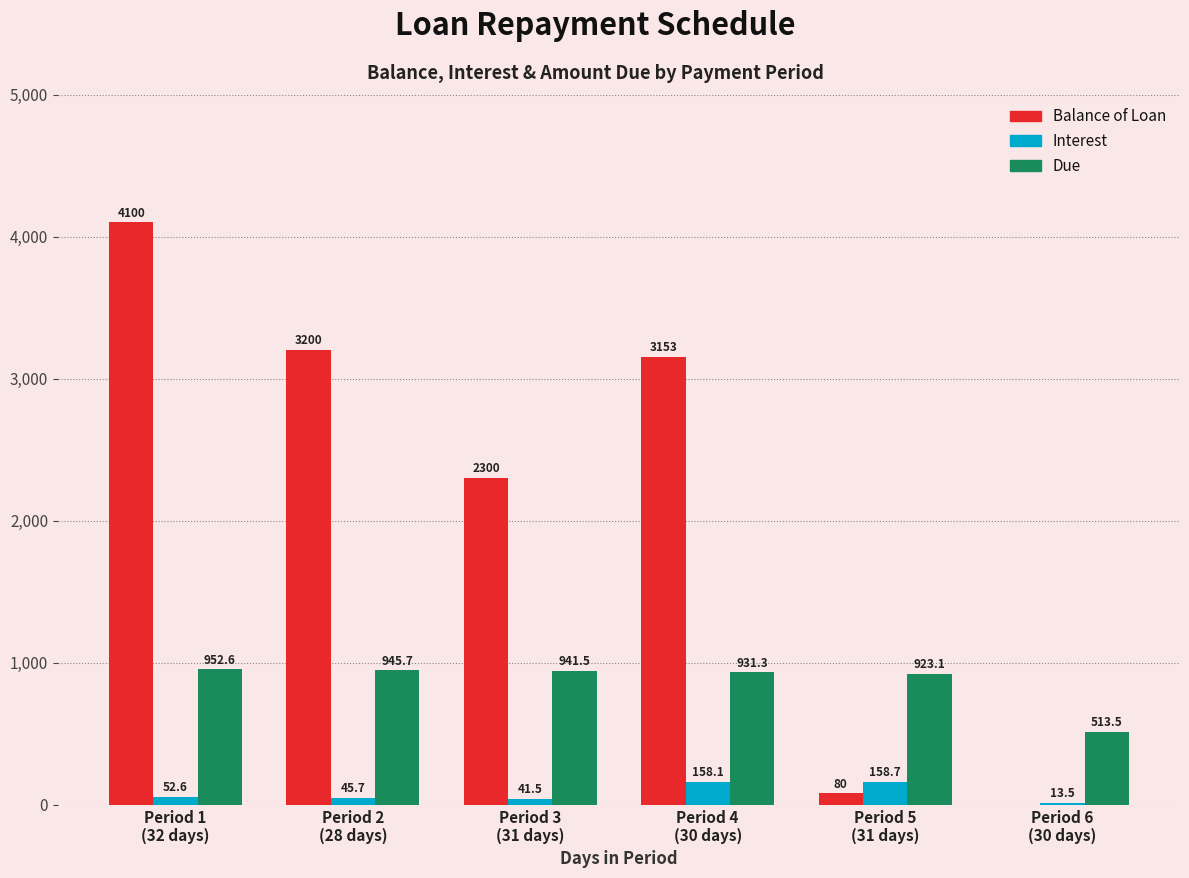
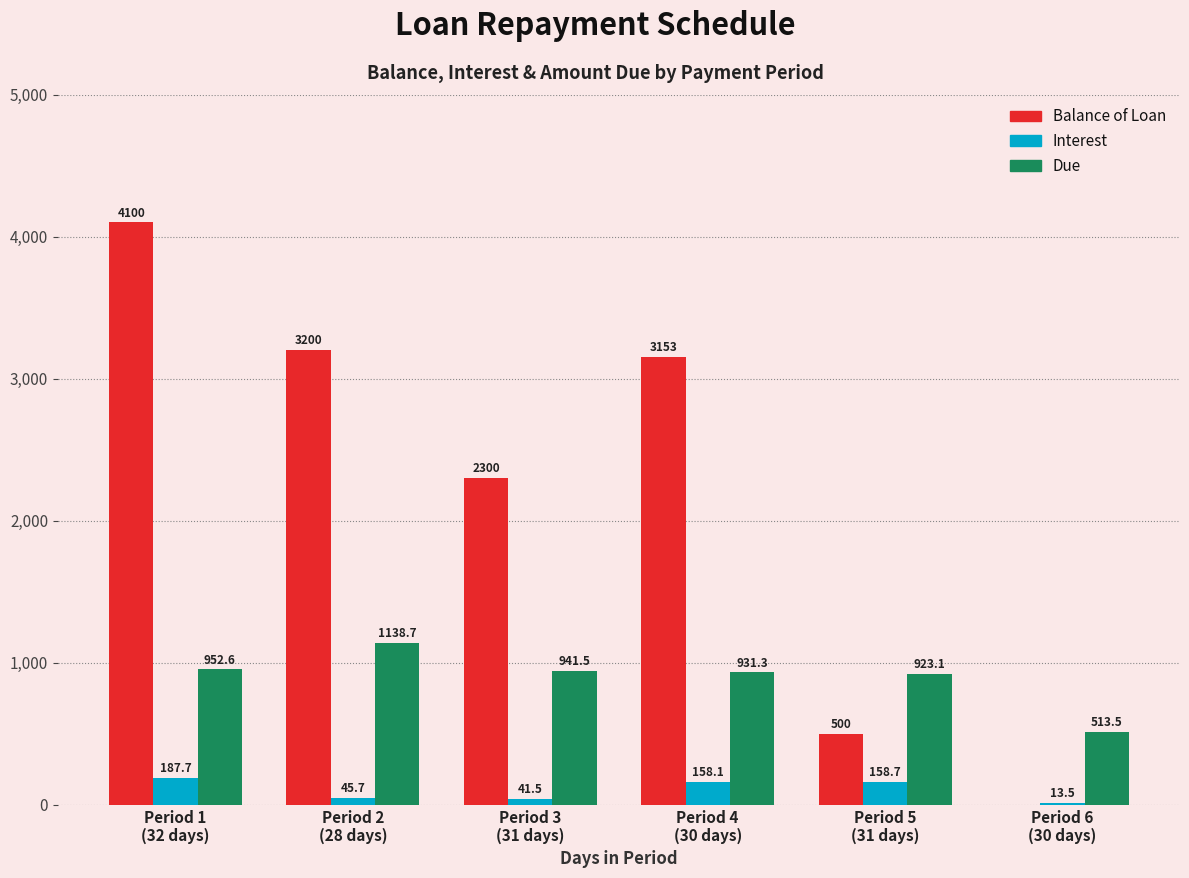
  {
    "Balance of Loan": {
      "Period 1 (32 days)": 4100,
      "Period 2 (28 days)": 3200,
      "Period 3 (31 days)": 2300,
      "Period 4 (30 days)": 3153,
-     "Period 5 (31 days)": 80
+     "Period 5 (31 days)": 500
    },
    "Interest": {
-     "Period 1 (32 days)": 52.6,
+     "Period 1 (32 days)": 187.7,
      "Period 2 (28 days)": 45.7,
      "Period 3 (31 days)": 41.5,
      "Period 4 (30 days)": 158.1,
      "Period 5 (31 days)": 158.7,
      "Period 6 (30 days)": 13.5
    },
    "Due": {
      "Period 1 (32 days)": 952.6,
-     "Period 2 (28 days)": 945.7,
+     "Period 2 (28 days)": 1138.7,
      "Period 3 (31 days)": 941.5,
      "Period 4 (30 days)": 931.3,
      "Period 5 (31 days)": 923.1,
      "Period 6 (30 days)": 513.5
    }
  }
